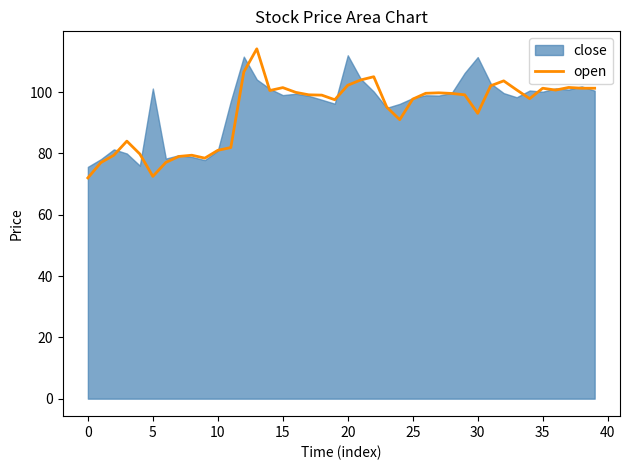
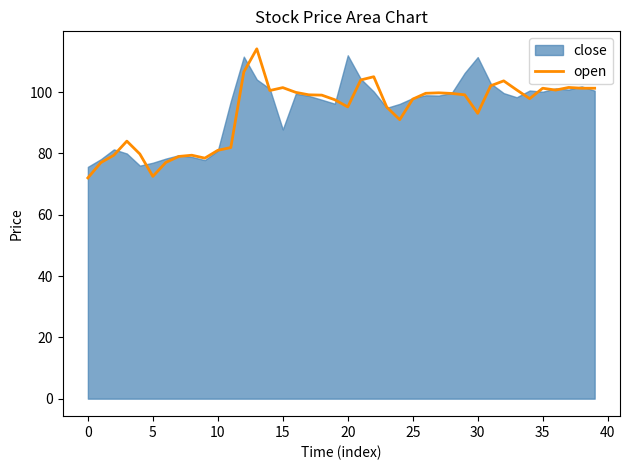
  {
    "open": {
      "0": 72,
      "5": 73,
      "15": 101,
-     "20": 102,
+     "20": 95,
      "30": 93,
      "35": 101
    },
    "close": {
      "0": 76,
-     "5": 101,
-     "15": 99,
+     "5": 77,
+     "15": 88,
      "20": 112,
      "30": 111,
      "35": 100
    }
  }
